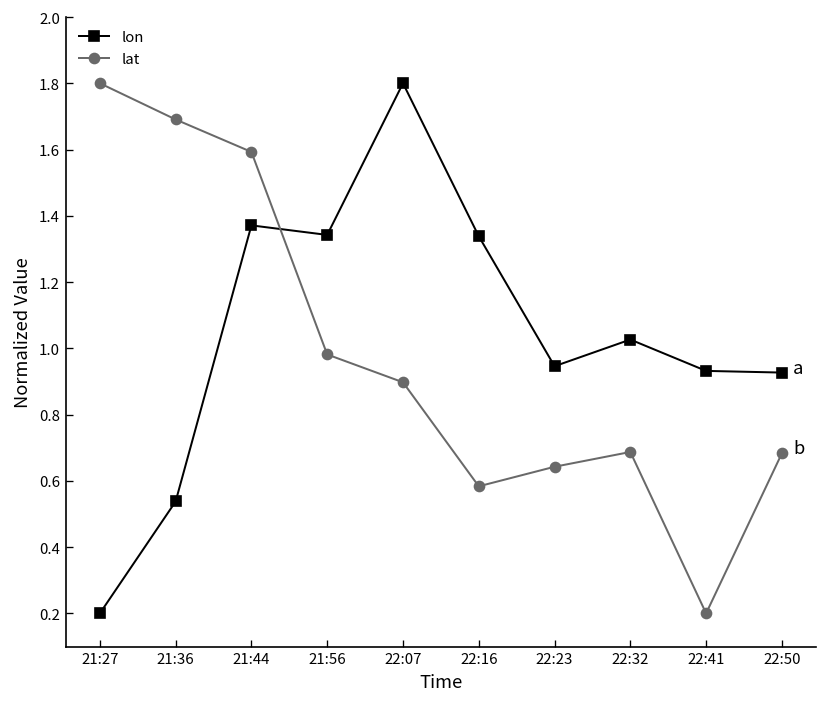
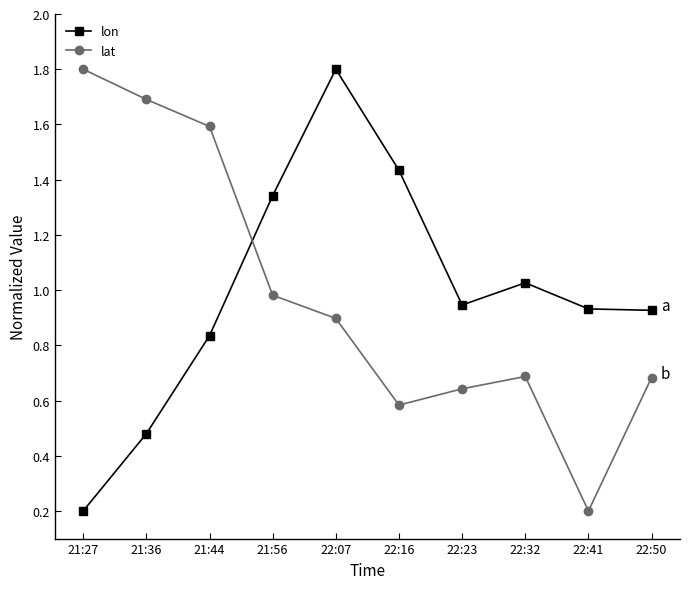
  {
    "lon": {
      "21:27": 0.20,
-     "21:36": 0.54,
-     "21:44": 1.37,
+     "21:36": 0.48,
+     "21:44": 0.83,
      "21:56": 1.34,
      "22:07": 1.80,
-     "22:16": 1.34,
+     "22:16": 1.43,
      "22:23": 0.95,
      "22:32": 1.03,
      "22:41": 0.93,
      "22:50": 0.93
    },
    "lat": {
      "21:27": 1.80,
      "21:36": 1.69,
      "21:44": 1.59,
      "21:56": 0.98,
      "22:07": 0.90,
      "22:16": 0.58,
      "22:23": 0.64,
      "22:32": 0.69,
      "22:41": 0.20,
      "22:50": 0.68
    }
  }
